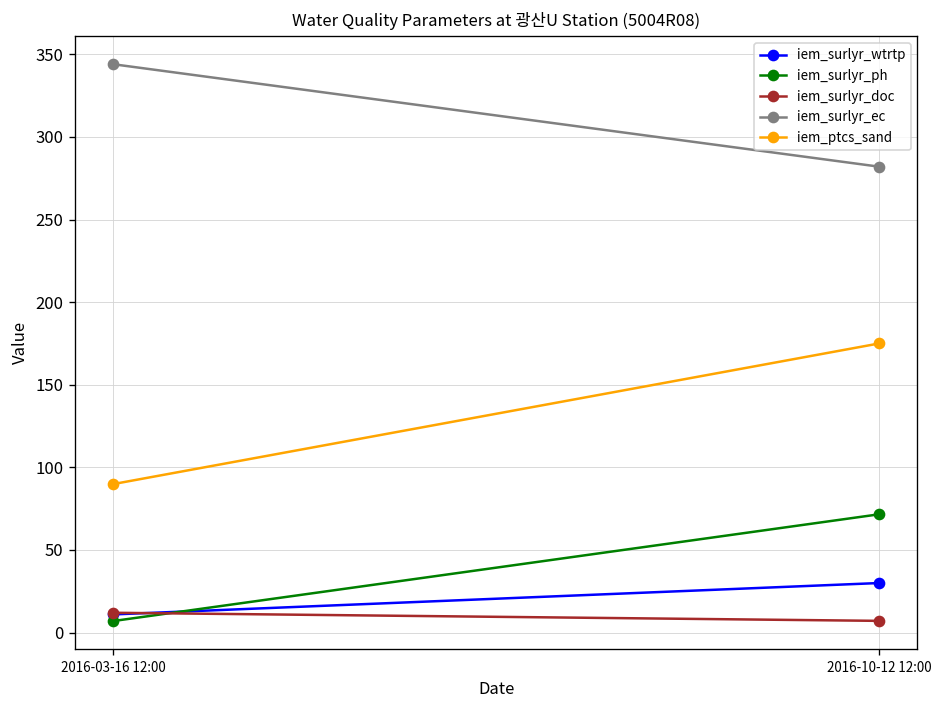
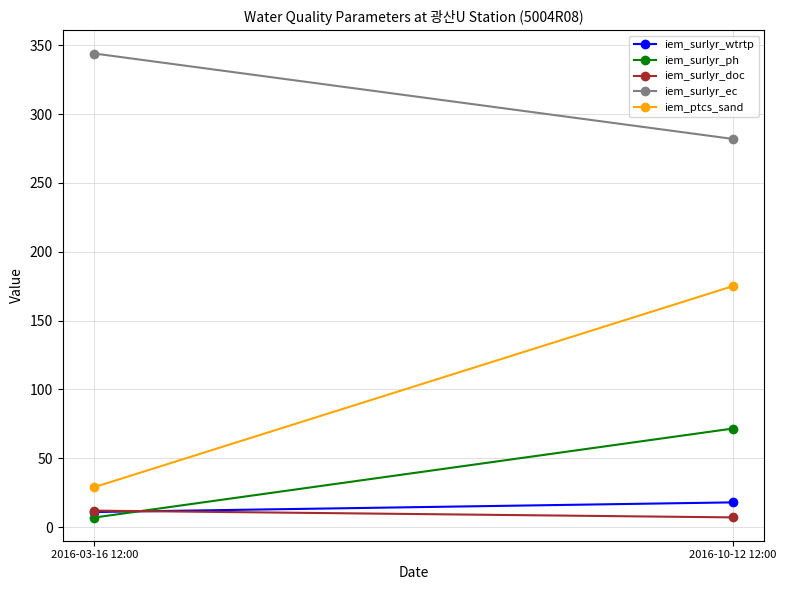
  {
    "iem_surlyr_wtrtp": {
-     "2016-10-12 12:00": 30
+     "2016-10-12 12:00": 18
    },
    "iem_surlyr_ph": {
      "2016-03-16 12:00": 7,
      "2016-10-12 12:00": 72
    },
    "iem_surlyr_doc": {
      "2016-10-12 12:00": 7
    },
    "iem_surlyr_ec": {
      "2016-03-16 12:00": 344,
      "2016-10-12 12:00": 282
    },
    "iem_ptcs_sand": {
-     "2016-03-16 12:00": 90,
+     "2016-03-16 12:00": 29,
      "2016-10-12 12:00": 175
    }
  }
